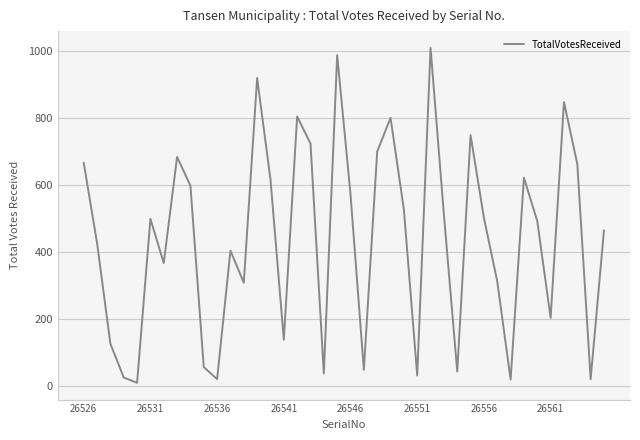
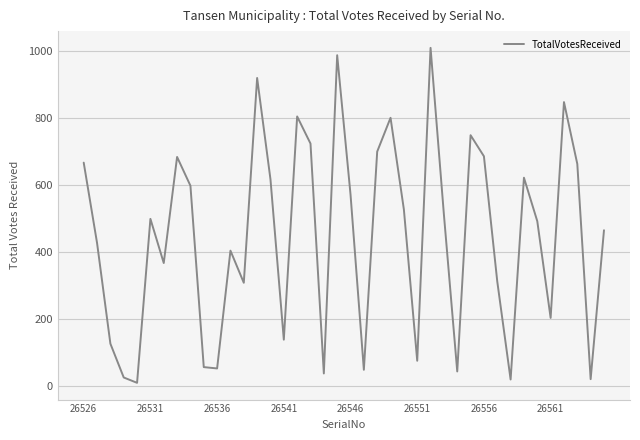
  {
    "26526": 670,
    "26531": 500,
-   "26536": 20,
+   "26536": 50,
    "26541": 140,
    "26546": 570,
-   "26551": 30,
-   "26556": 500,
+   "26551": 70,
+   "26556": 690,
    "26561": 200
  }
